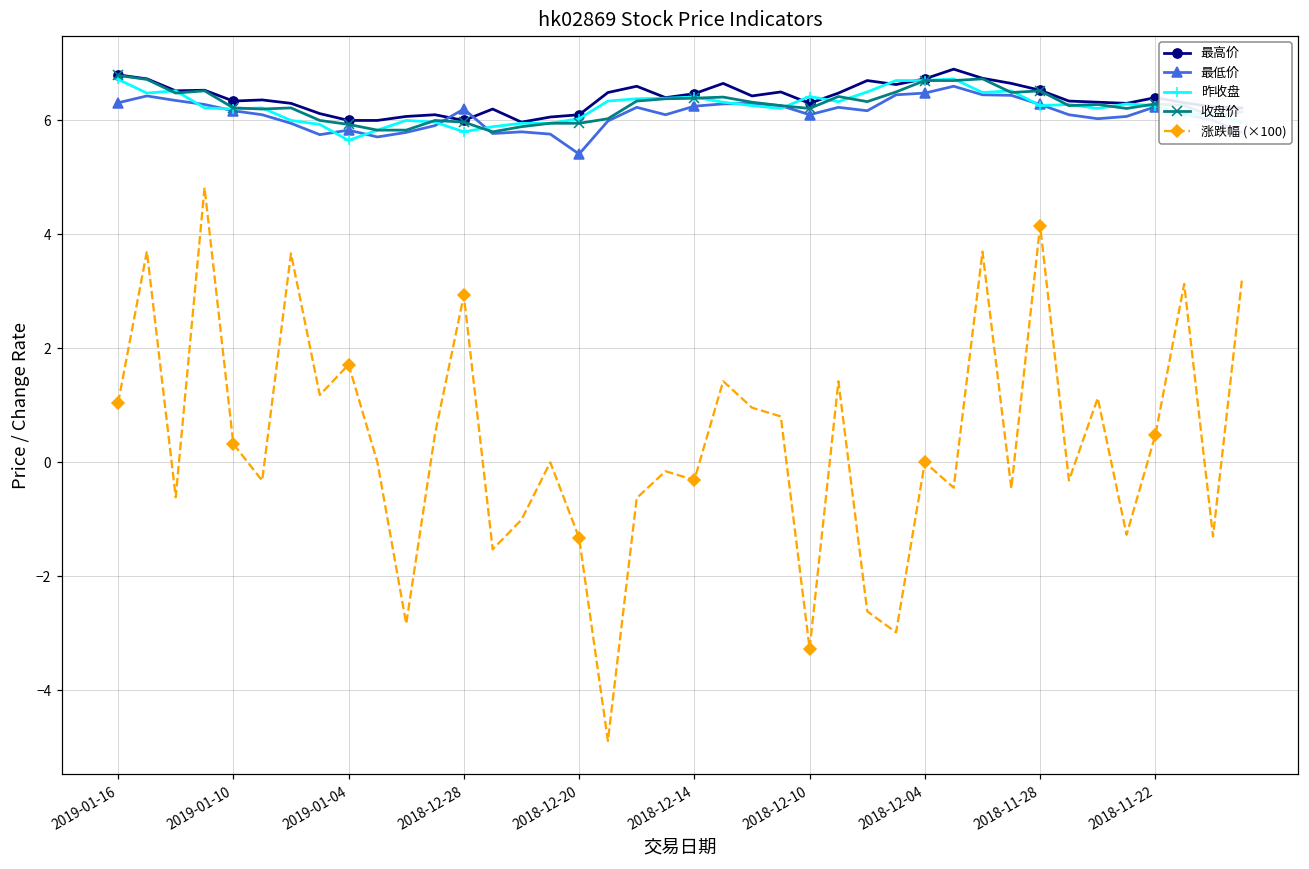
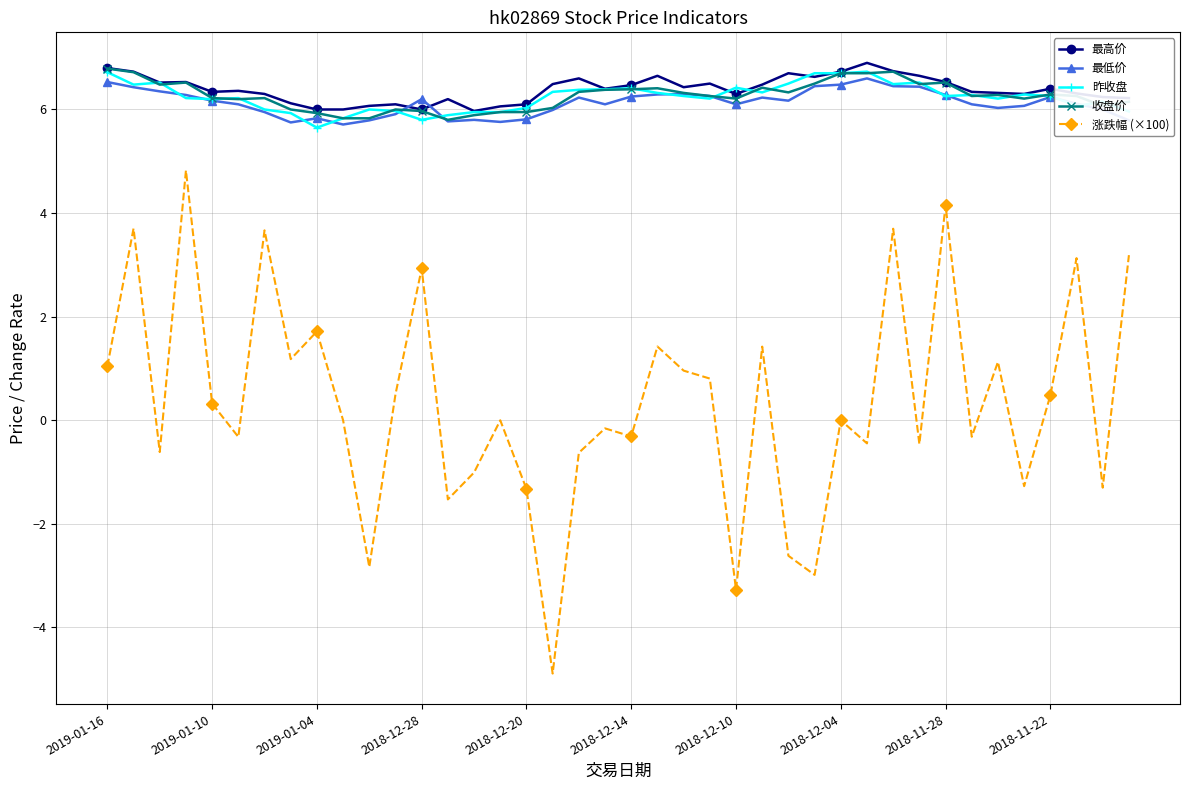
  {
    "最高价": {
      "2019-01-10": 6.3,
      "2019-01-04": 6.0,
      "2018-12-20": 6.1,
      "2018-12-14": 6.5,
      "2018-12-10": 6.3,
      "2018-11-22": 6.4
    },
    "最低价": {
-     "2019-01-16": 6.3,
+     "2019-01-16": 6.5,
      "2019-01-04": 5.8,
      "2018-12-28": 6.2,
-     "2018-12-20": 5.4,
+     "2018-12-20": 5.8,
      "2018-12-14": 6.3,
      "2018-12-10": 6.1,
      "2018-12-04": 6.5
    },
    "昨收盘": {
      "2019-01-16": 6.7,
      "2019-01-04": 5.7,
      "2018-12-28": 5.8,
      "2018-12-20": 6.0,
      "2018-12-10": 6.4
    },
    "收盘价": {
      "2019-01-04": 5.9,
      "2018-12-20": 6.0,
      "2018-12-10": 6.2
    },
    "涨跌幅 (×100)": {
      "2019-01-16": 1.0,
      "2019-01-10": 0.3,
      "2019-01-04": 1.7,
      "2018-12-28": 2.9,
      "2018-12-20": -1.3,
      "2018-12-14": -0.3,
      "2018-12-10": -3.3,
      "2018-12-04": 0.0,
      "2018-11-28": 4.2,
      "2018-11-22": 0.5
    }
  }
